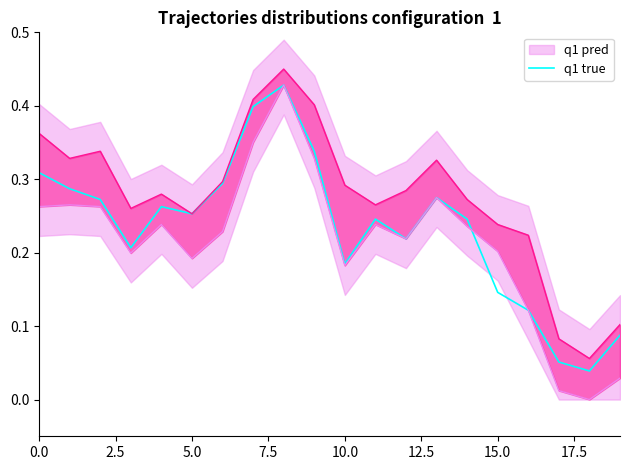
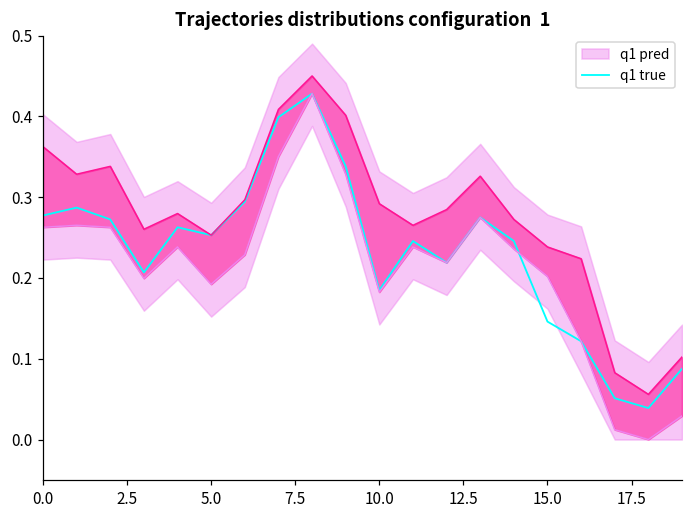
  {
    "q1 true": {
-     "0.0": 0.31,
+     "0.0": 0.28,
      "15.0": 0.15
    }
  }
